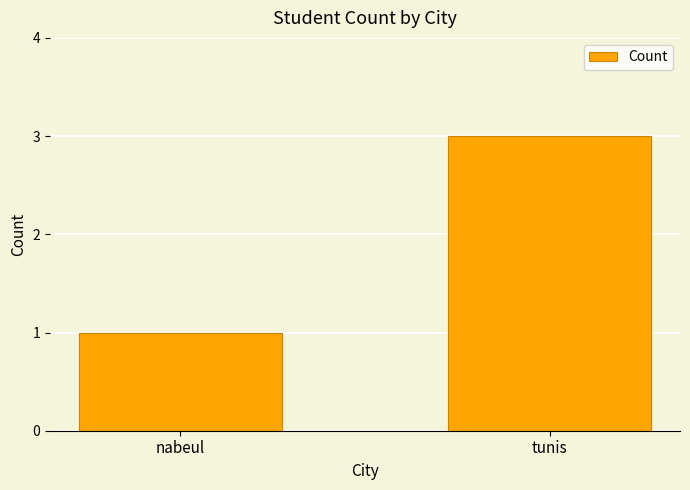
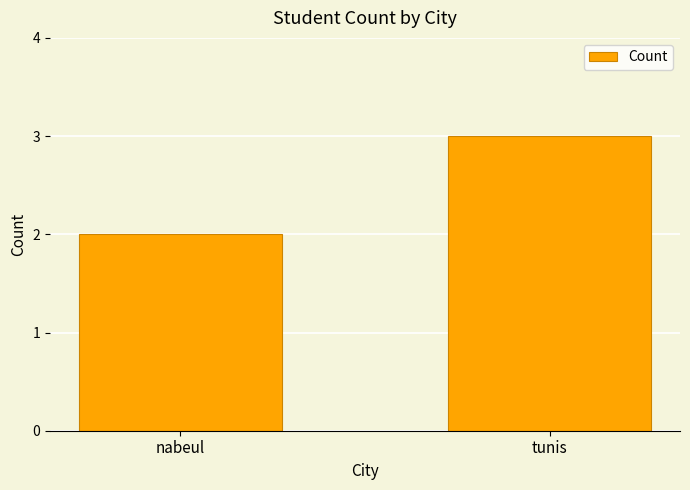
  {
-   "nabeul": 1,
+   "nabeul": 2,
    "tunis": 3
  }
